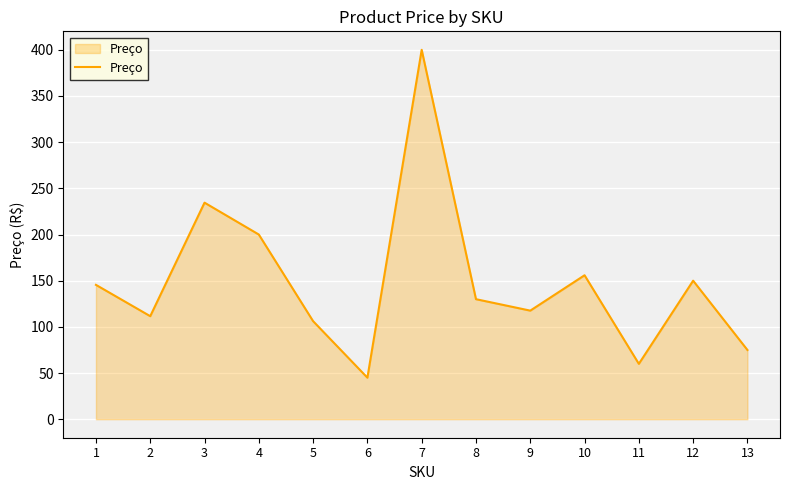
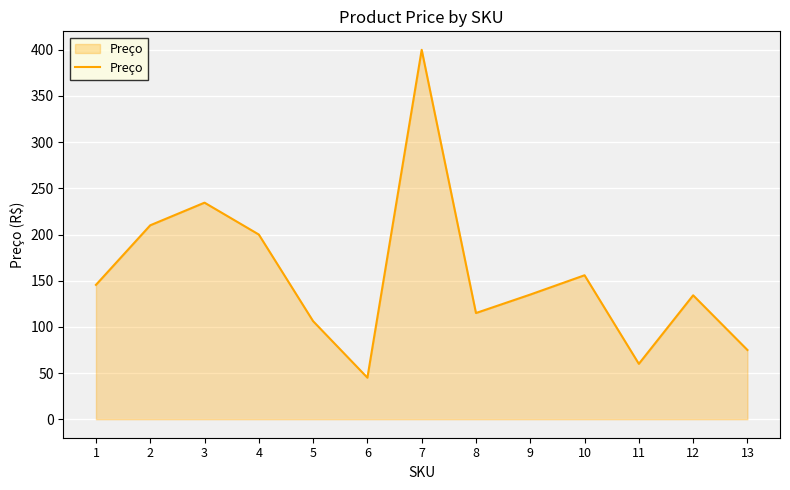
  {
    "1": 150,
-   "2": 110,
+   "2": 210,
    "3": 230,
    "4": 200,
    "5": 110,
    "6": 50,
    "7": 400,
-   "8": 130,
-   "9": 120,
+   "8": 120,
+   "9": 140,
    "10": 160,
    "11": 60,
-   "12": 150,
+   "12": 130,
    "13": 80
  }
